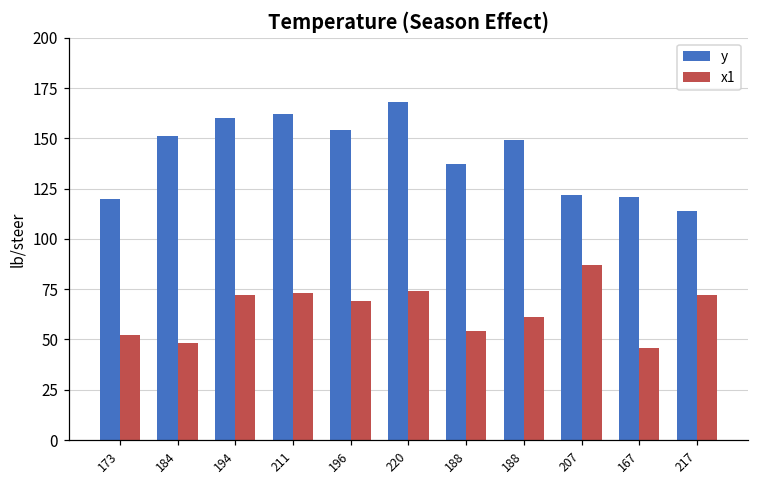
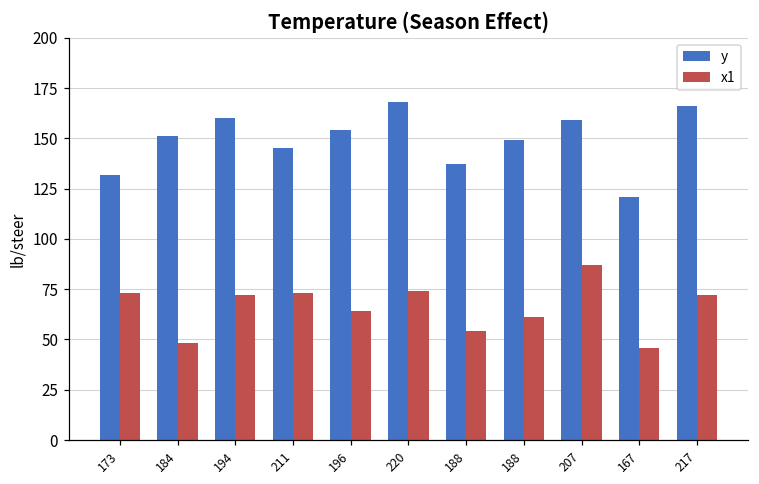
  {
    "y": {
-     "173": 120,
+     "173": 132,
      "184": 151,
      "194": 160,
-     "211": 162,
+     "211": 145,
      "196": 154,
      "220": 168,
-     "207": 122,
+     "207": 159,
      "167": 121,
-     "217": 114
+     "217": 166
    },
    "x1": {
-     "173": 52,
+     "173": 73,
      "184": 48,
      "194": 72,
      "211": 73,
-     "196": 69,
+     "196": 64,
      "220": 74,
      "207": 87,
      "167": 46,
      "217": 72
    }
  }
